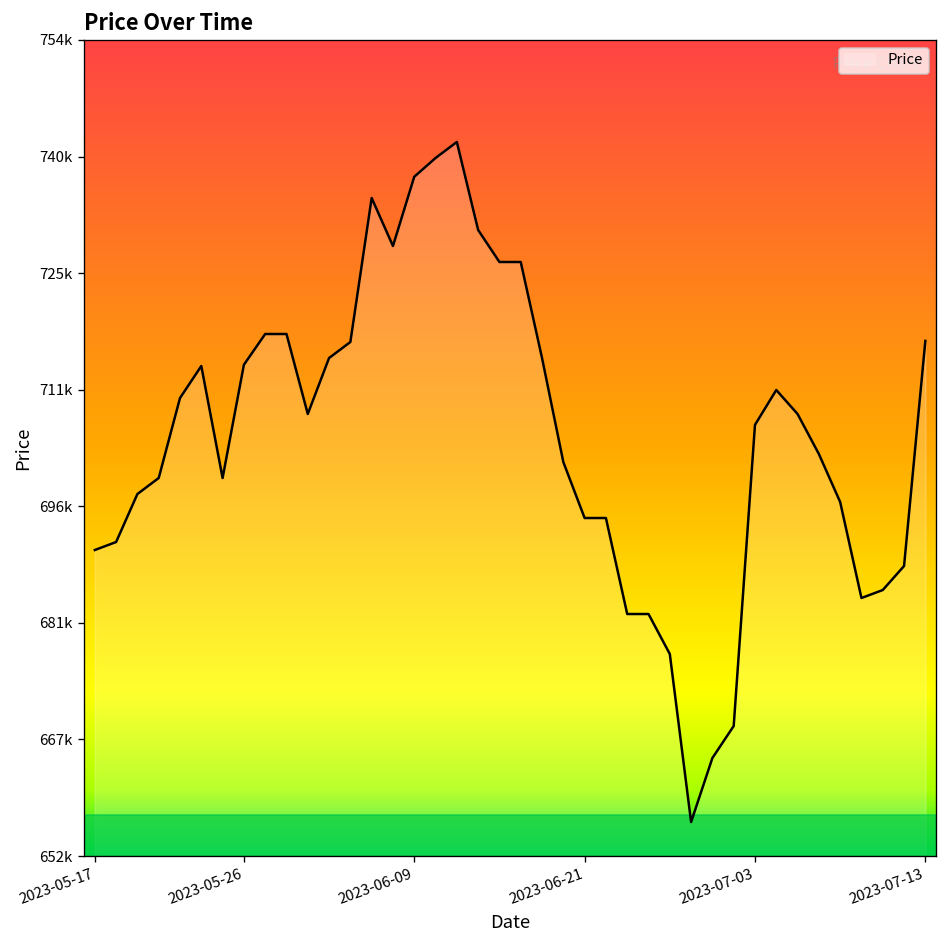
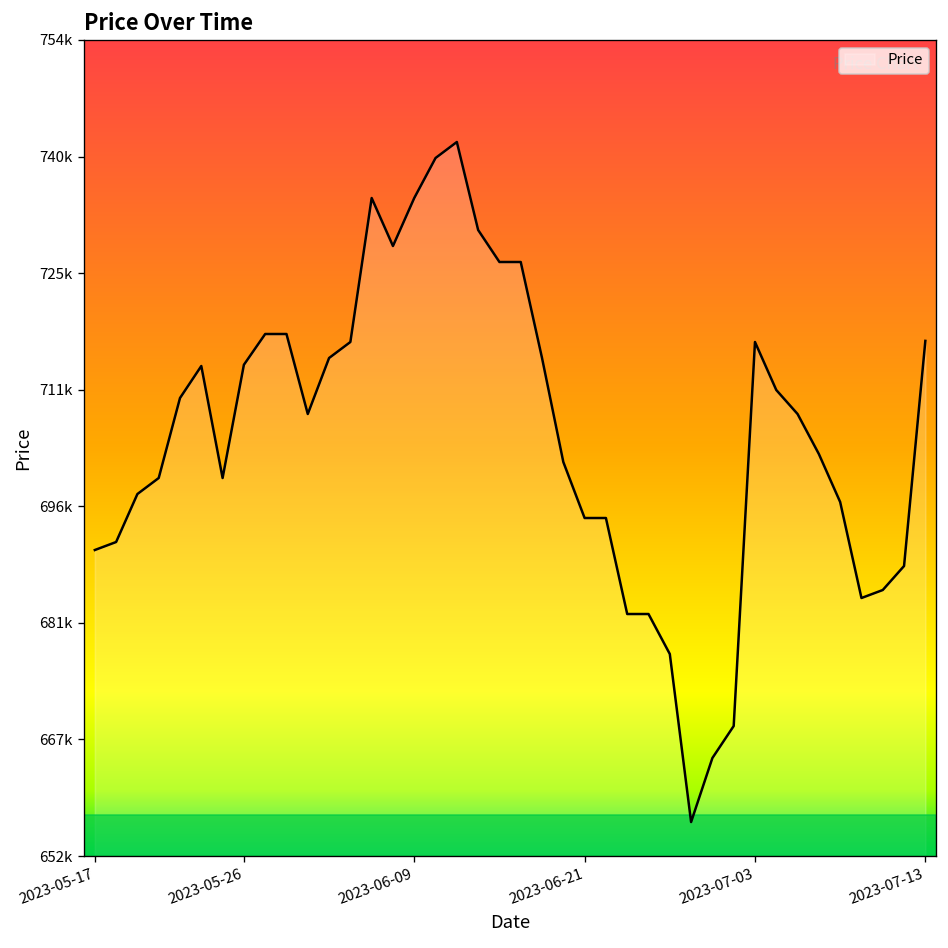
  {
    "Price": {
      "2023-05-17": 691000,
      "2023-05-26": 714000,
-     "2023-06-09": 738000,
+     "2023-06-09": 735000,
      "2023-06-21": 695000,
-     "2023-07-03": 707000,
+     "2023-07-03": 717000,
      "2023-07-13": 717000
    }
  }
